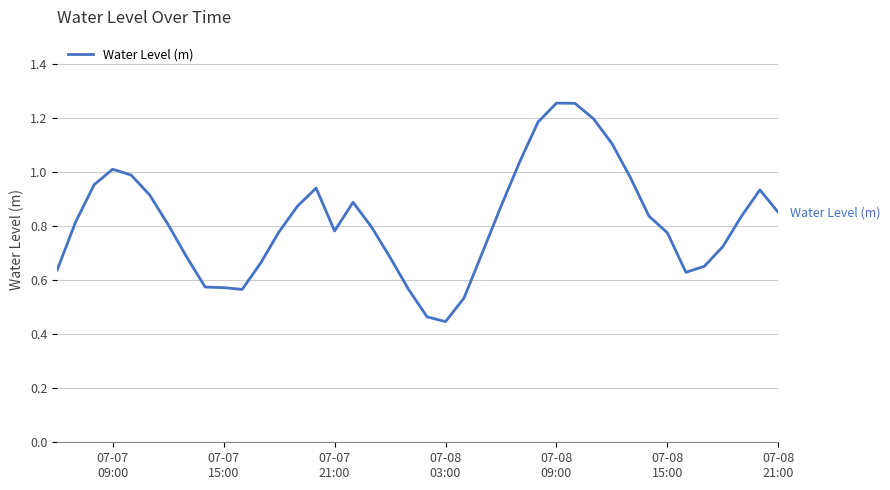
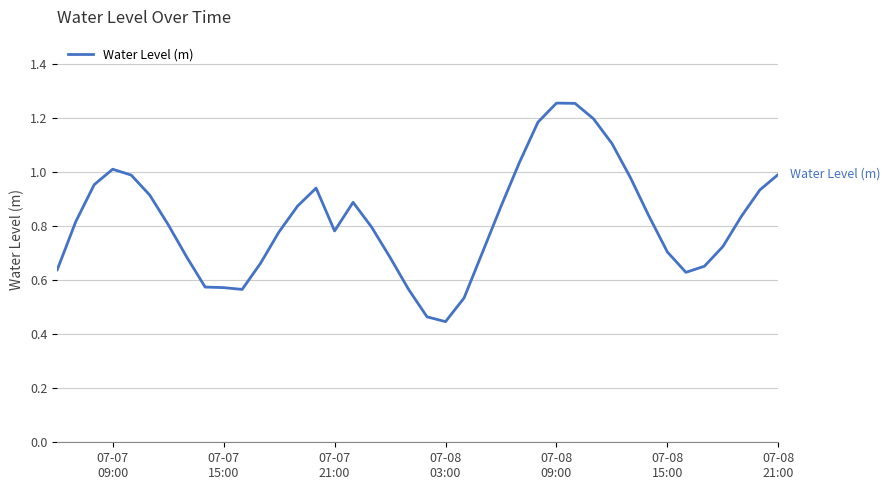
  {
    "07-07 09:00": 1.01,
    "07-07 15:00": 0.57,
    "07-07 21:00": 0.78,
    "07-08 03:00": 0.45,
    "07-08 09:00": 1.25,
-   "07-08 15:00": 0.77,
-   "07-08 21:00": 0.85
+   "07-08 15:00": 0.70,
+   "07-08 21:00": 0.99
  }
